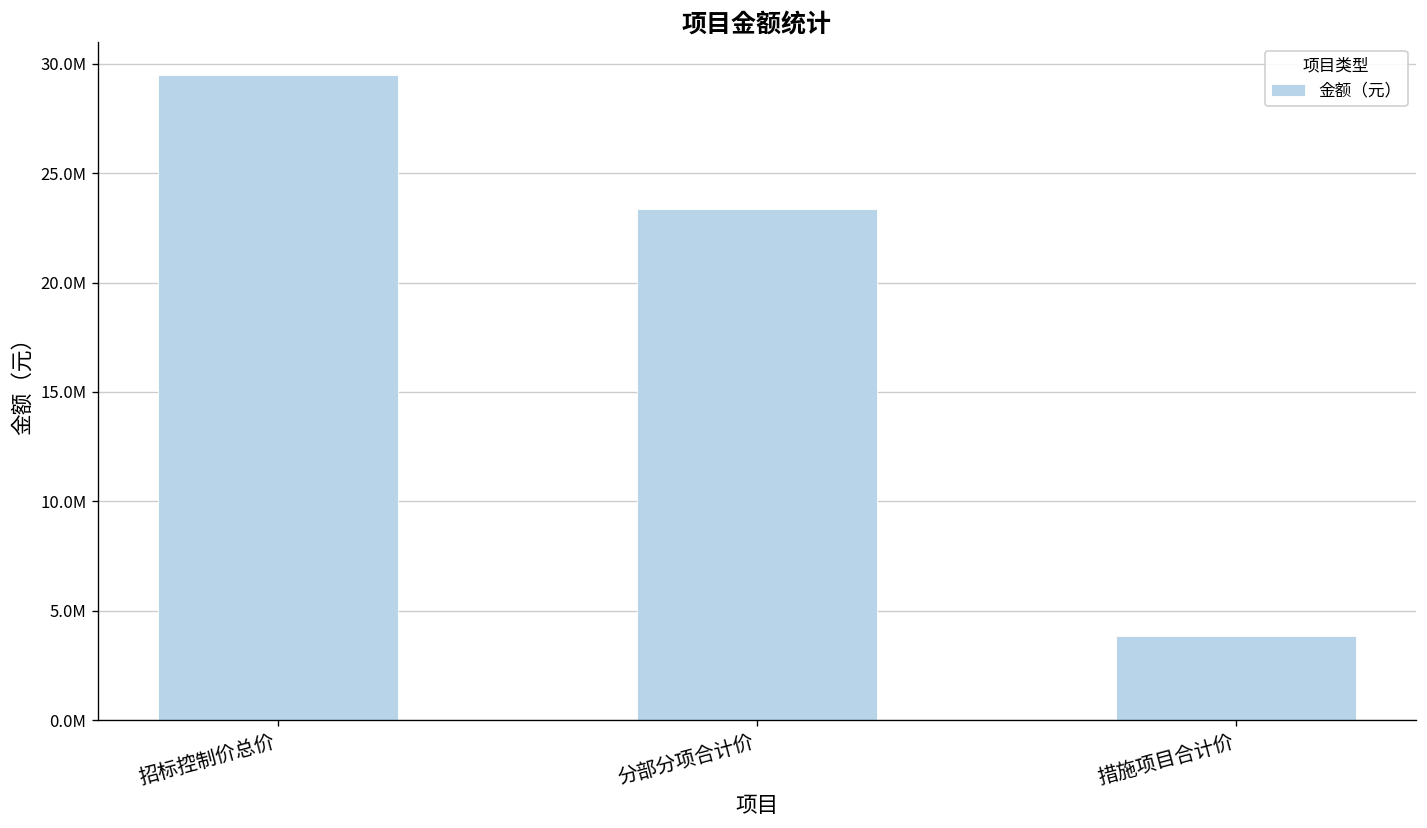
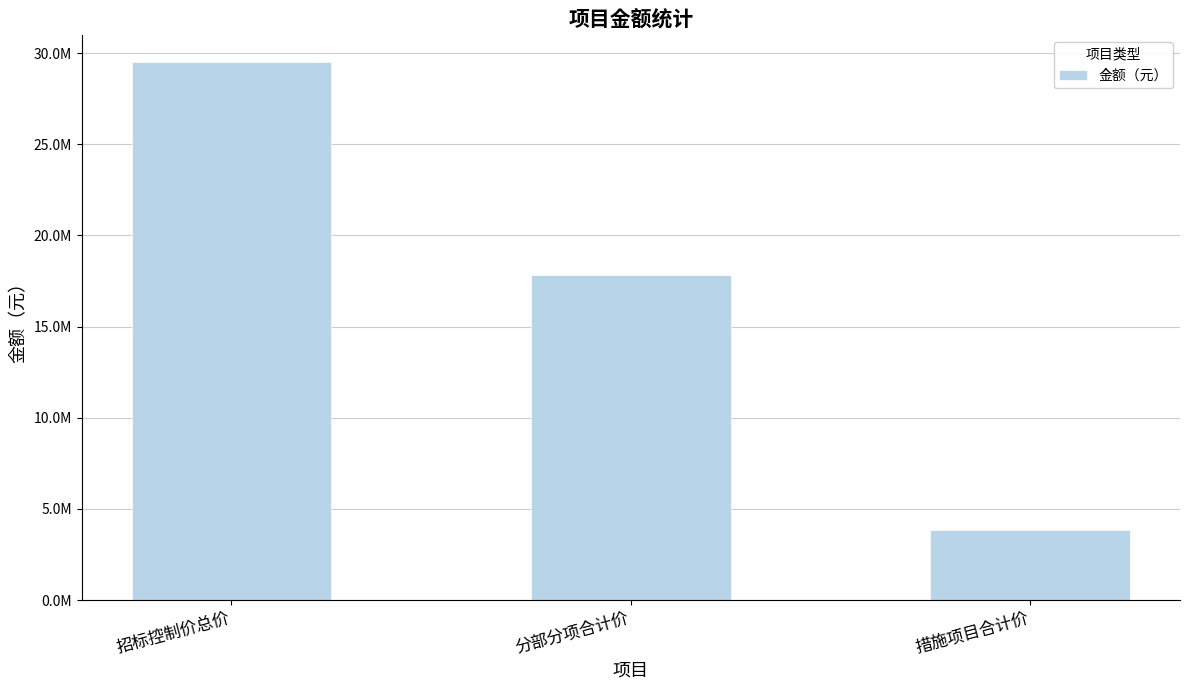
  {
    "招标控制价总价": 29500000,
-   "分部分项合计价": 23300000,
+   "分部分项合计价": 17800000,
    "措施项目合计价": 3800000
  }
